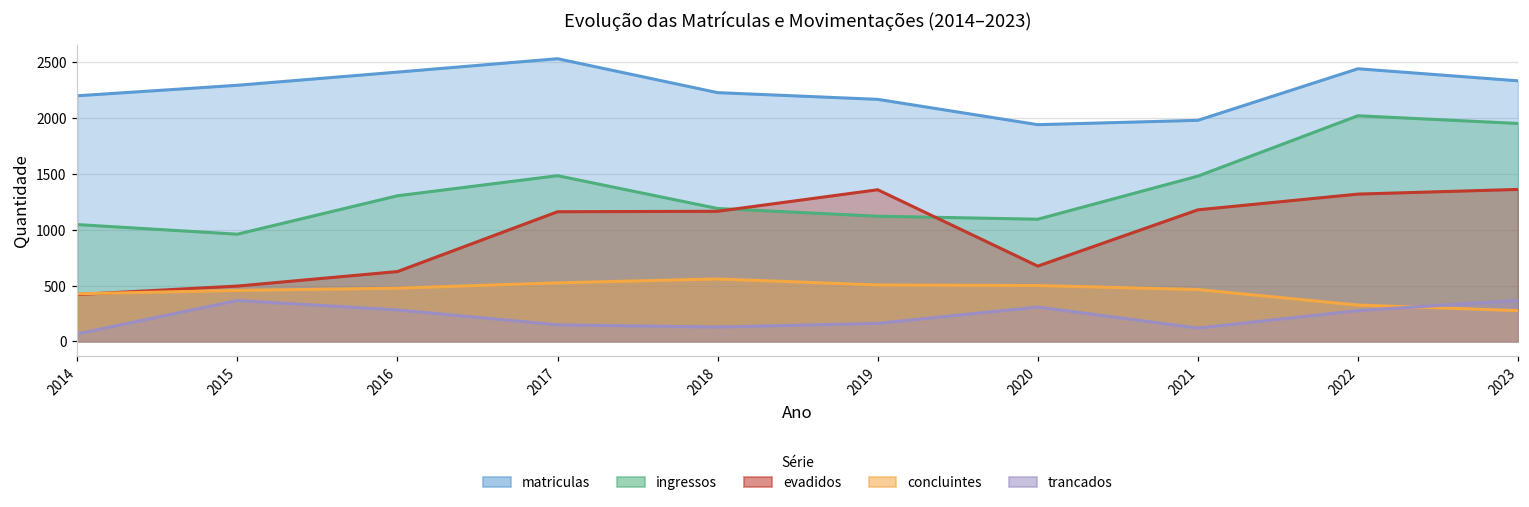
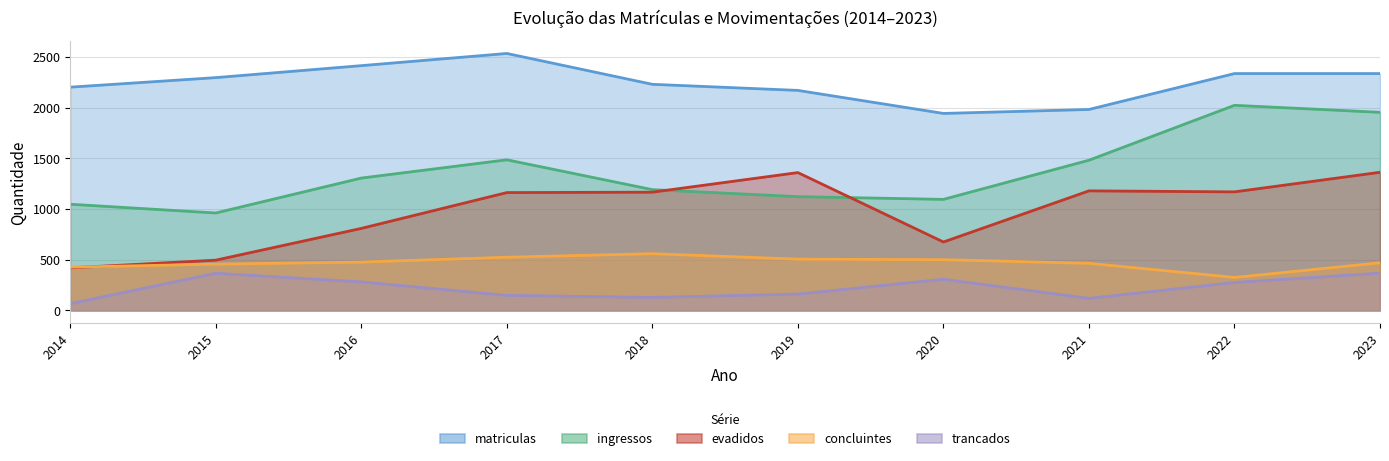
  {
    "matriculas": {
      "2014": 2200,
      "2015": 2300,
      "2016": 2410,
      "2017": 2530,
      "2018": 2230,
      "2019": 2170,
      "2020": 1940,
      "2021": 1980,
-     "2022": 2440,
+     "2022": 2340,
      "2023": 2340
    },
    "ingressos": {
      "2014": 1050,
      "2015": 960,
      "2016": 1310,
      "2017": 1490,
      "2019": 1120,
      "2020": 1100,
      "2021": 1480,
      "2022": 2020,
      "2023": 1950
    },
    "evadidos": {
      "2015": 500,
-     "2016": 630,
+     "2016": 810,
      "2017": 1160,
      "2019": 1360,
      "2020": 680,
      "2021": 1180,
-     "2022": 1320,
+     "2022": 1170,
      "2023": 1360
    },
    "concluintes": {
      "2015": 460,
      "2016": 480,
      "2017": 530,
      "2018": 560,
      "2019": 510,
      "2020": 500,
      "2021": 470,
      "2022": 330,
-     "2023": 280
+     "2023": 470
    },
    "trancados": {
      "2014": 70,
      "2015": 370,
      "2016": 280,
      "2017": 150,
      "2018": 130,
      "2019": 160,
      "2020": 310,
      "2021": 120,
      "2022": 280,
      "2023": 370
    }
  }
